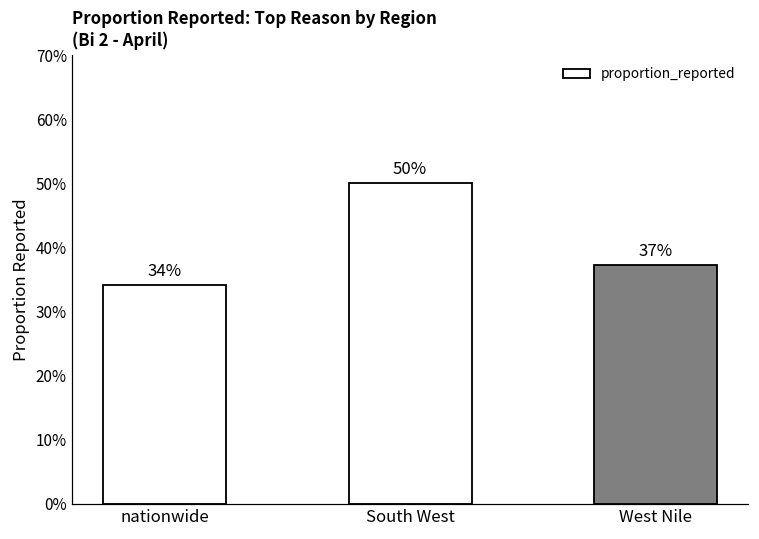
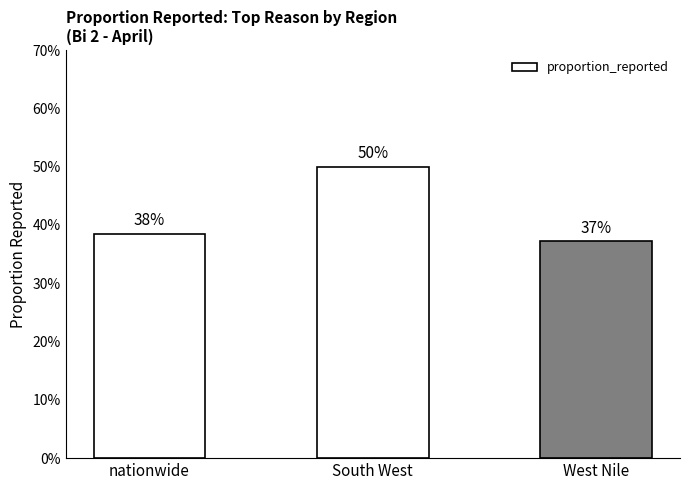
  {
-   "nationwide": "34%",
+   "nationwide": "38%",
    "South West": "50%",
    "West Nile": "37%"
  }
